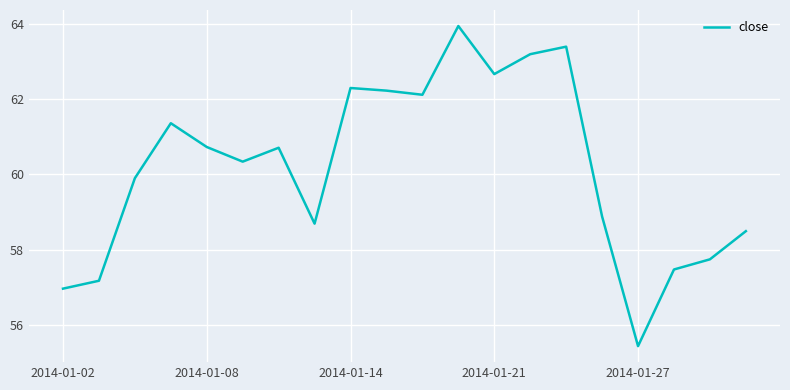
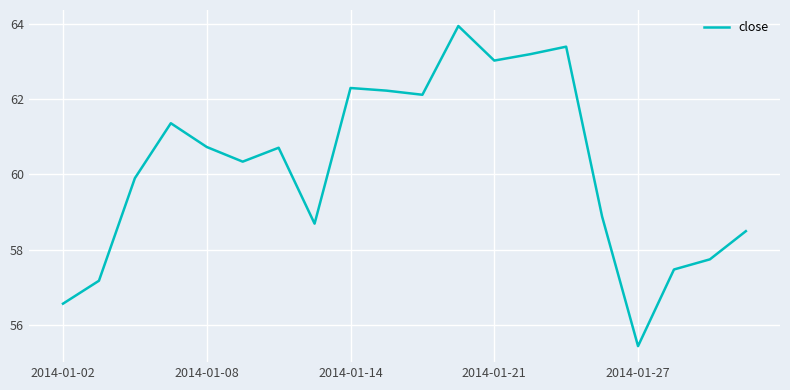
  {
-   "2014-01-02": 57.0,
+   "2014-01-02": 56.6,
    "2014-01-08": 60.7,
    "2014-01-14": 62.3,
-   "2014-01-21": 62.7,
+   "2014-01-21": 63.0,
    "2014-01-27": 55.4
  }
